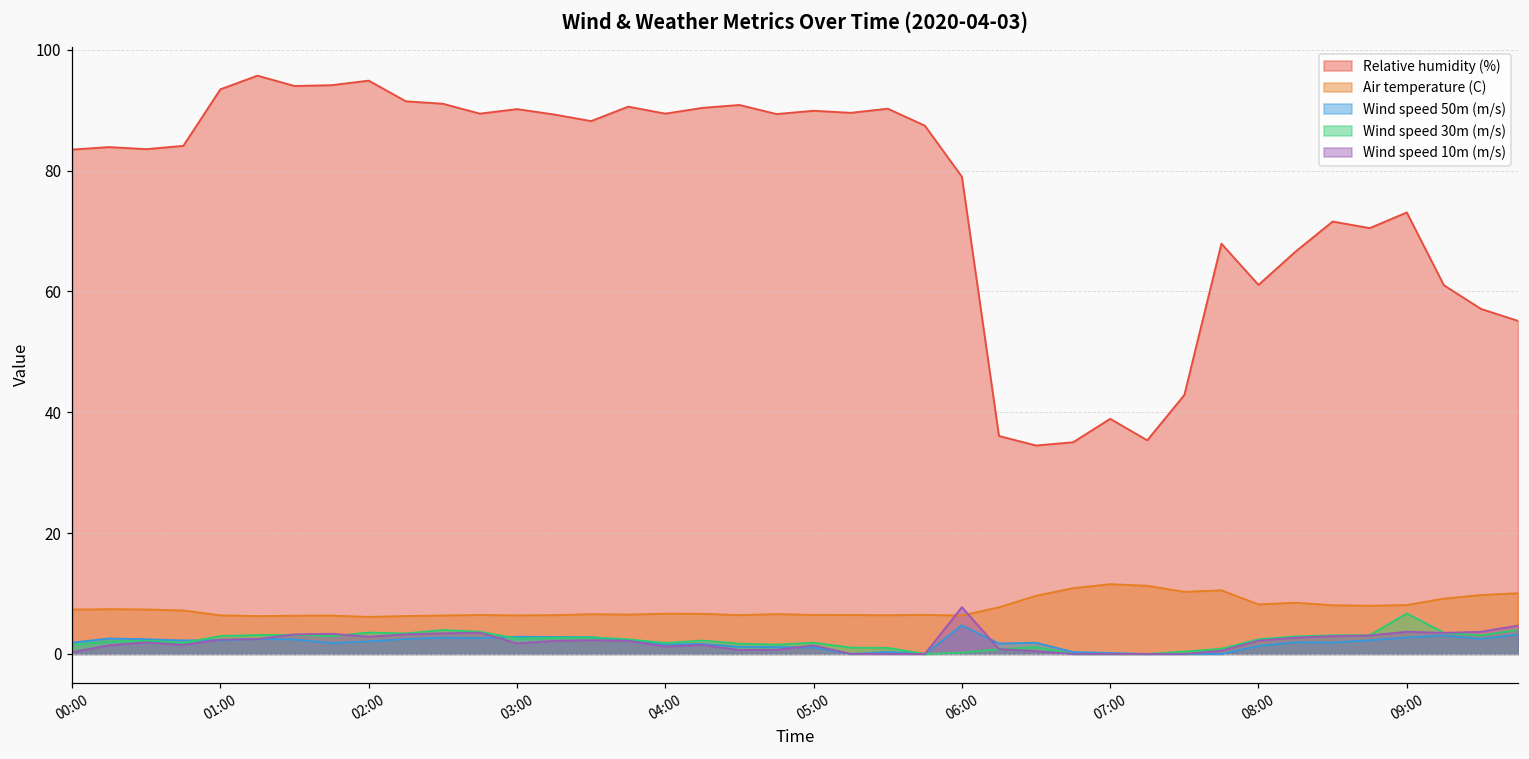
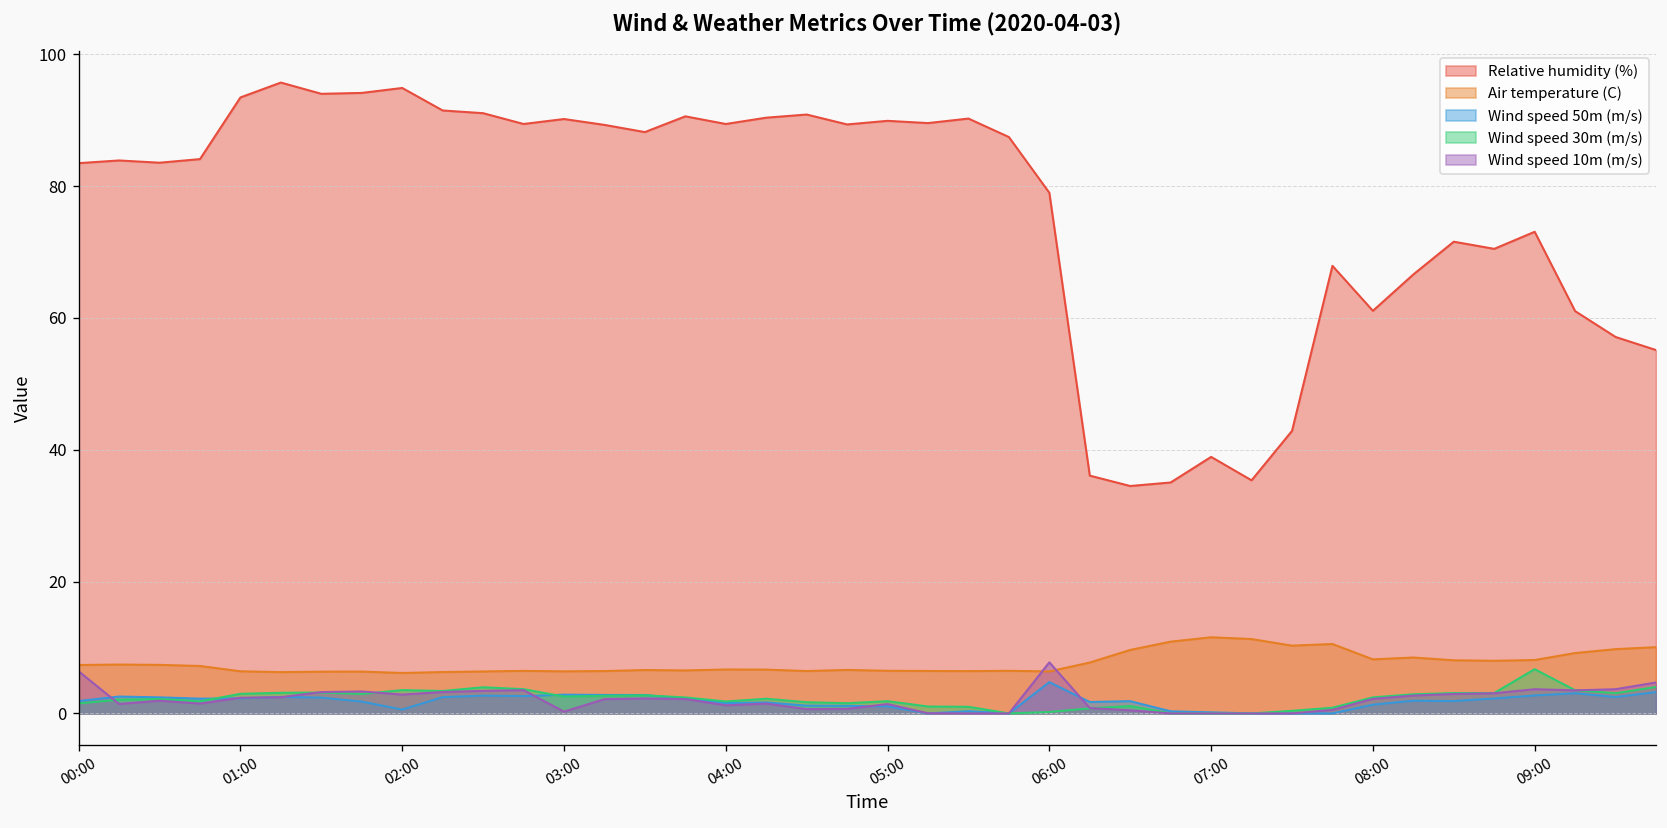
  {
    "Wind speed 50m (m/s)": {
-     "02:00": 2,
+     "02:00": 1,
      "06:00": 5,
      "08:00": 1,
      "09:00": 3
    },
    "Wind speed 30m (m/s)": {
      "01:00": 3,
      "02:00": 4,
      "06:00": 0,
      "09:00": 7
    },
    "Wind speed 10m (m/s)": {
-     "00:00": 0,
+     "00:00": 6,
      "02:00": 3,
-     "03:00": 2,
+     "03:00": 0,
      "06:00": 8,
      "09:00": 4
    }
  }
